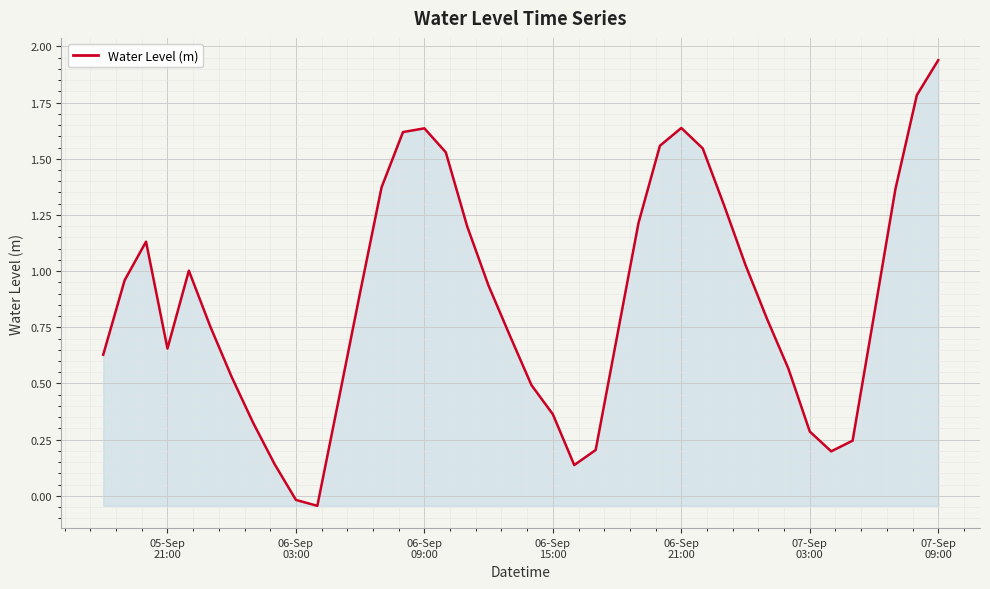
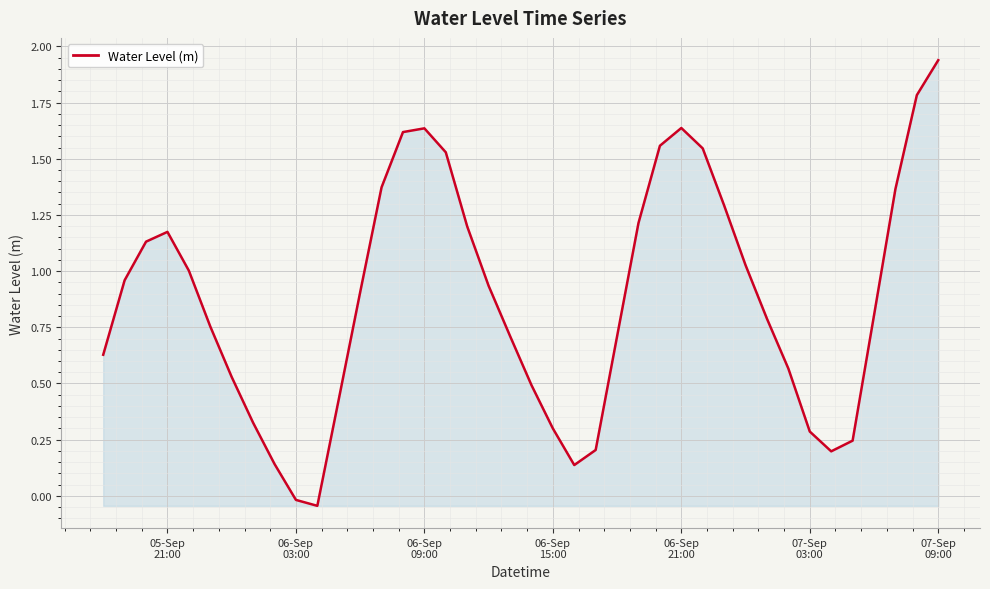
  {
-   "05-Sep 21:00": 0.66,
+   "05-Sep 21:00": 1.17,
    "06-Sep 03:00": -0.02,
    "06-Sep 09:00": 1.64,
-   "06-Sep 15:00": 0.36,
+   "06-Sep 15:00": 0.30,
    "06-Sep 21:00": 1.64,
    "07-Sep 03:00": 0.29,
    "07-Sep 09:00": 1.94
  }
